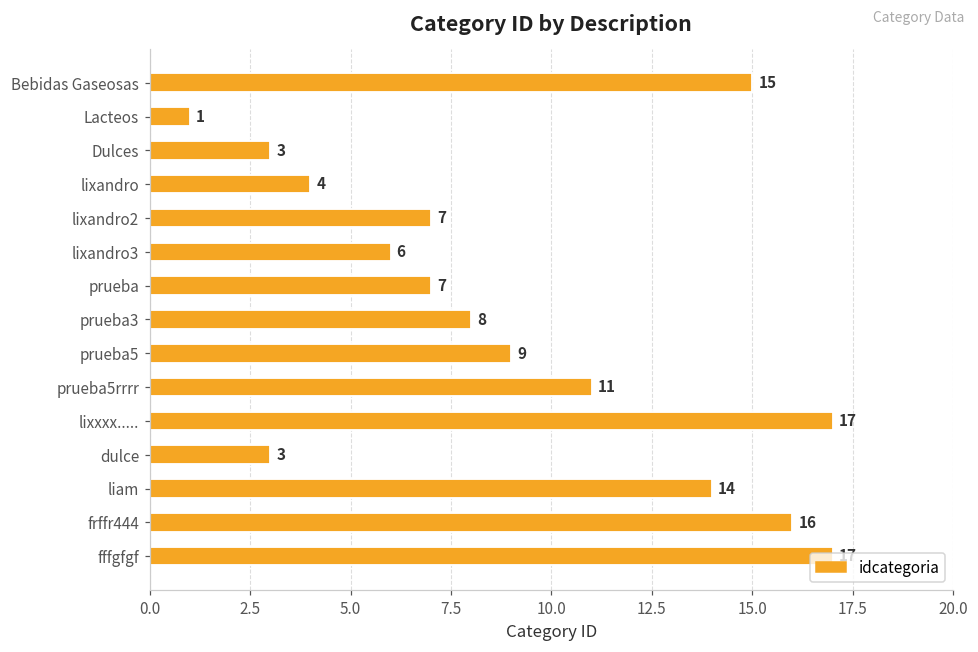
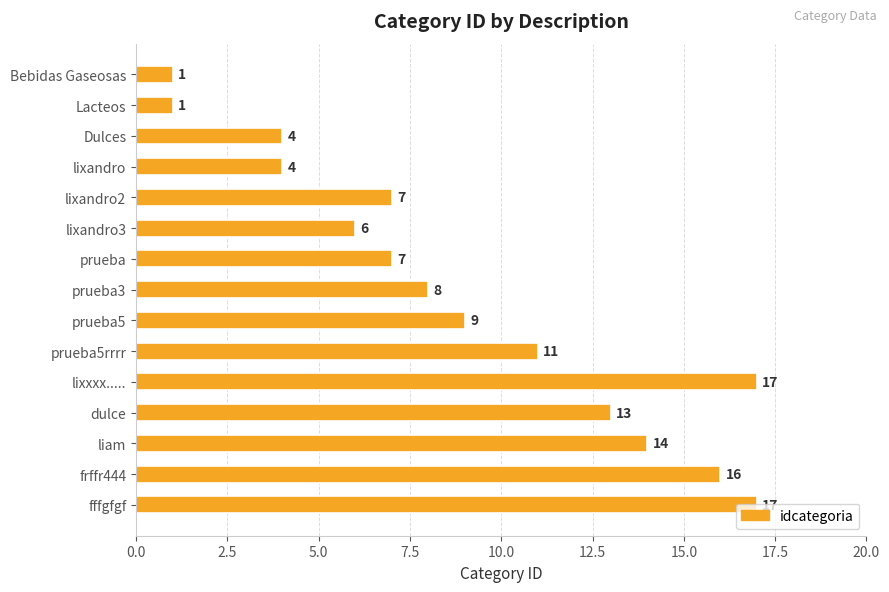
  {
-   "Bebidas Gaseosas": 15,
+   "Bebidas Gaseosas": 1,
    "Lacteos": 1,
-   "Dulces": 3,
+   "Dulces": 4,
    "lixandro": 4,
    "lixandro2": 7,
    "lixandro3": 6,
    "prueba": 7,
    "prueba3": 8,
    "prueba5": 9,
    "prueba5rrrr": 11,
    "lixxxx.....": 17,
-   "dulce": 3,
+   "dulce": 13,
    "liam": 14,
    "frffr444": 16
  }
